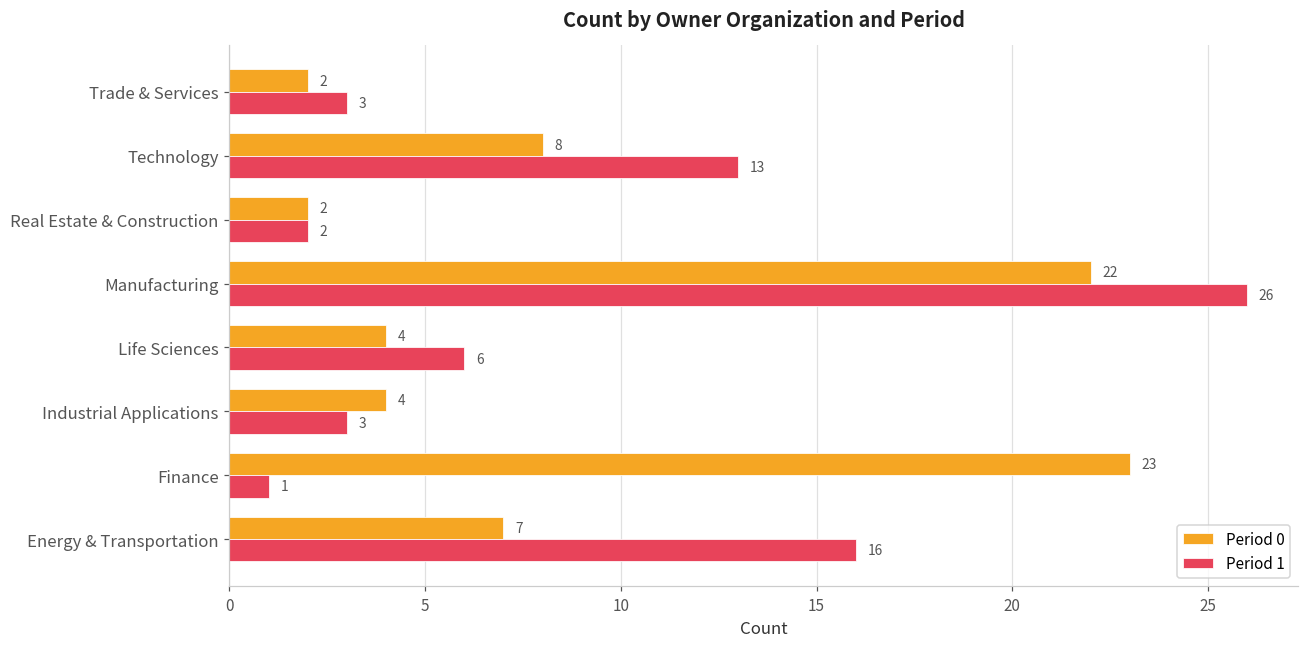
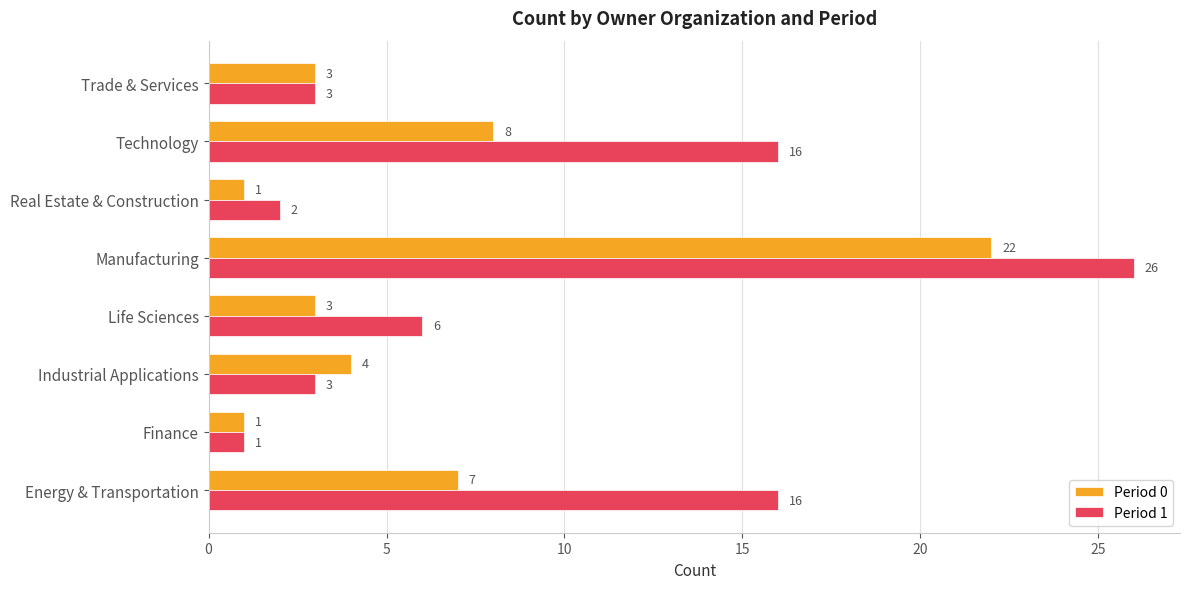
  {
    "Period 0": {
-     "Trade & Services": 2,
+     "Trade & Services": 3,
      "Technology": 8,
-     "Real Estate & Construction": 2,
+     "Real Estate & Construction": 1,
      "Manufacturing": 22,
-     "Life Sciences": 4,
+     "Life Sciences": 3,
      "Industrial Applications": 4,
-     "Finance": 23,
+     "Finance": 1,
      "Energy & Transportation": 7
    },
    "Period 1": {
      "Trade & Services": 3,
-     "Technology": 13,
+     "Technology": 16,
      "Real Estate & Construction": 2,
      "Manufacturing": 26,
      "Life Sciences": 6,
      "Industrial Applications": 3,
      "Finance": 1,
      "Energy & Transportation": 16
    }
  }
